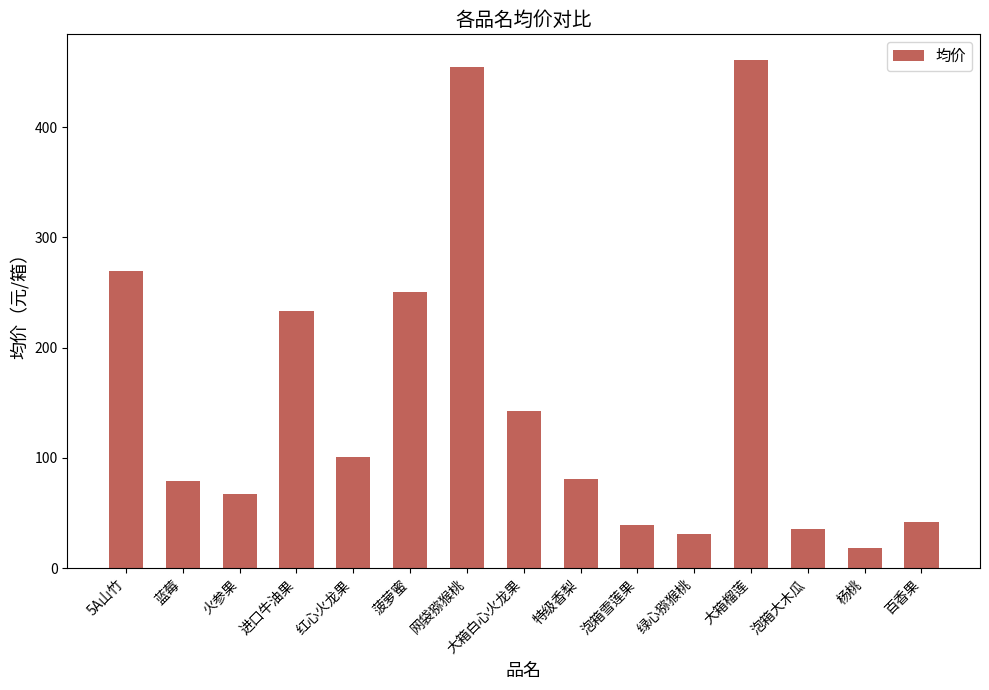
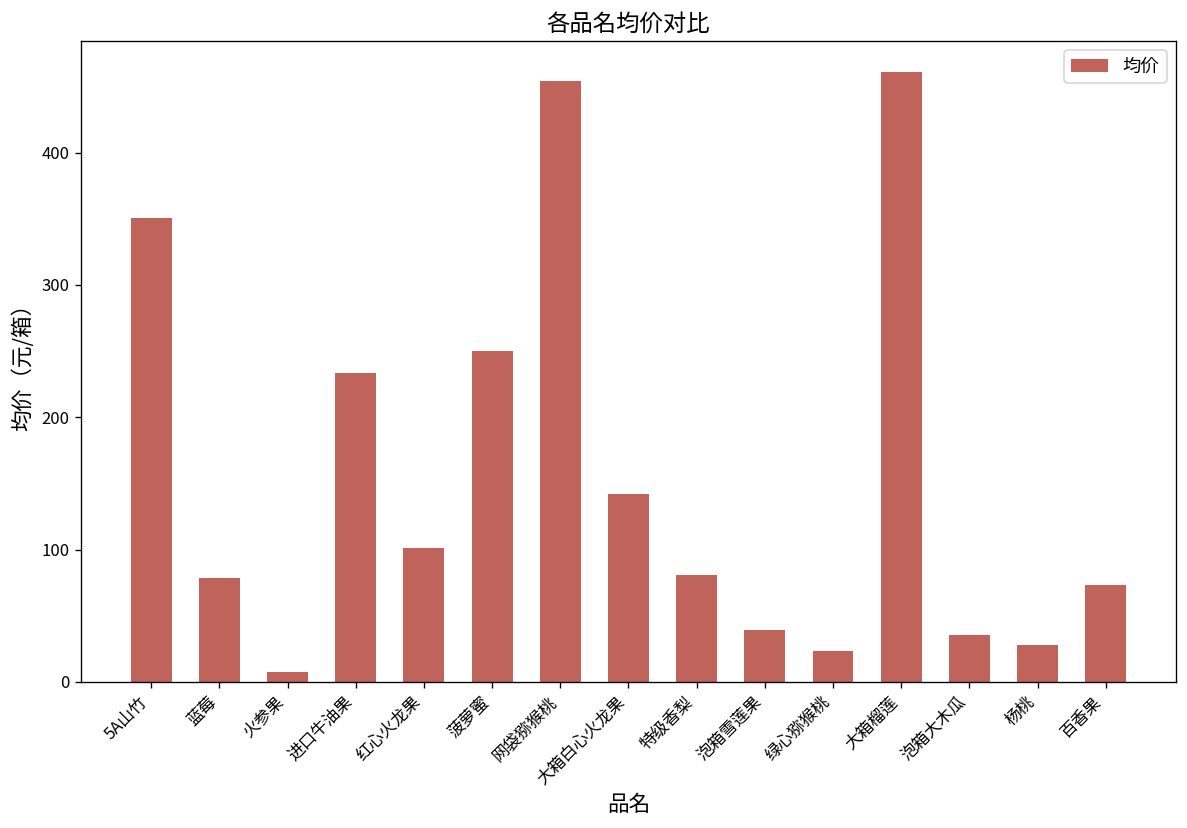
  {
-   "5A山竹": 270,
+   "5A山竹": 351,
    "蓝莓": 79,
-   "火参果": 68,
+   "火参果": 7,
    "进口牛油果": 234,
    "红心火龙果": 101,
    "菠萝蜜": 250,
    "网袋猕猴桃": 454,
    "大箱白心火龙果": 142,
    "特级香梨": 81,
    "泡箱雪莲果": 39,
-   "绿心猕猴桃": 31,
+   "绿心猕猴桃": 24,
    "大箱榴莲": 461,
    "泡箱大木瓜": 35,
-   "杨桃": 18,
-   "百香果": 42
+   "杨桃": 28,
+   "百香果": 73
  }
